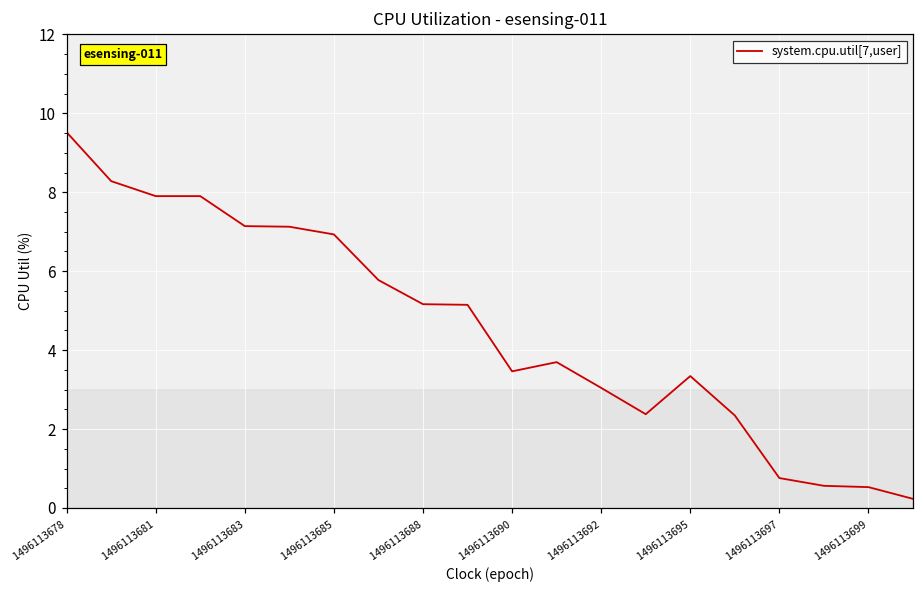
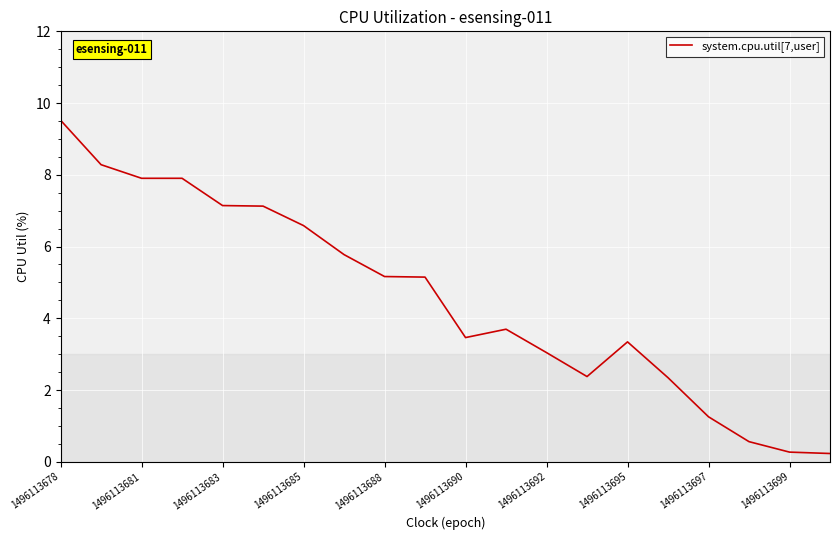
  {
    "1496113678": 9.5,
    "1496113681": 7.9,
    "1496113683": 7.1,
-   "1496113685": 6.9,
+   "1496113685": 6.6,
    "1496113688": 5.2,
    "1496113690": 3.5,
    "1496113692": 3.0,
    "1496113695": 3.3,
-   "1496113697": 0.8,
-   "1496113699": 0.5
+   "1496113697": 1.3,
+   "1496113699": 0.3
  }
